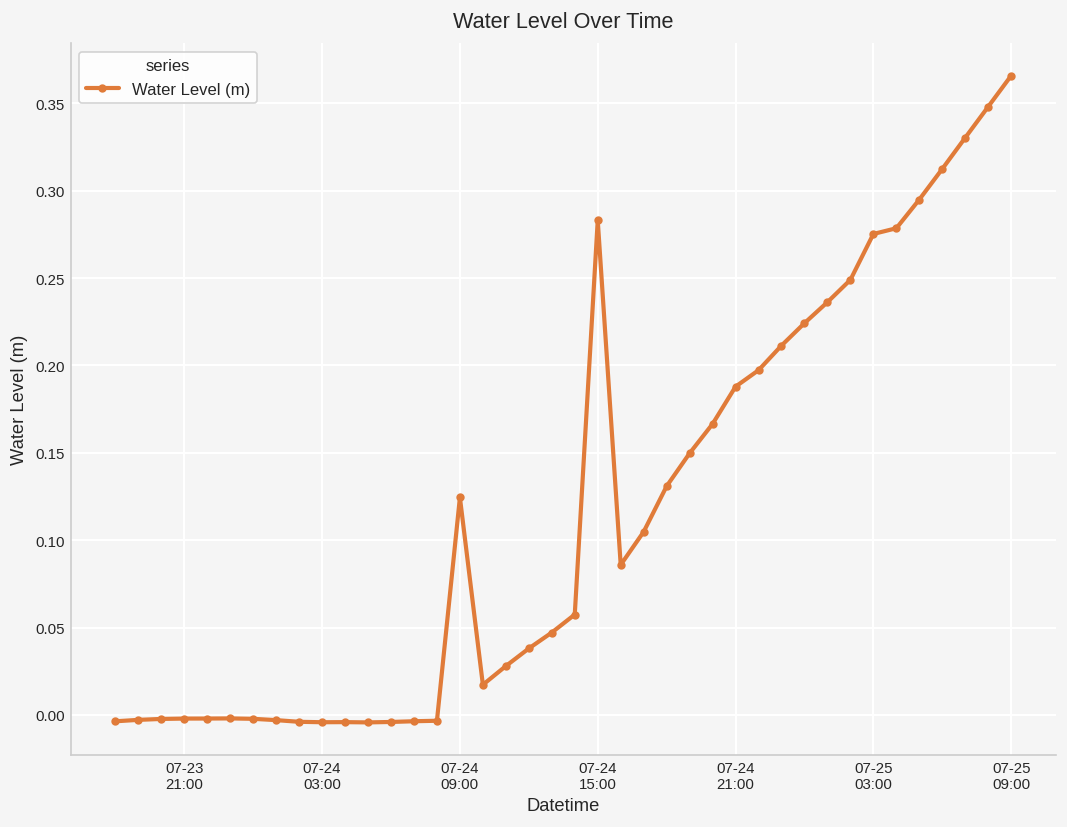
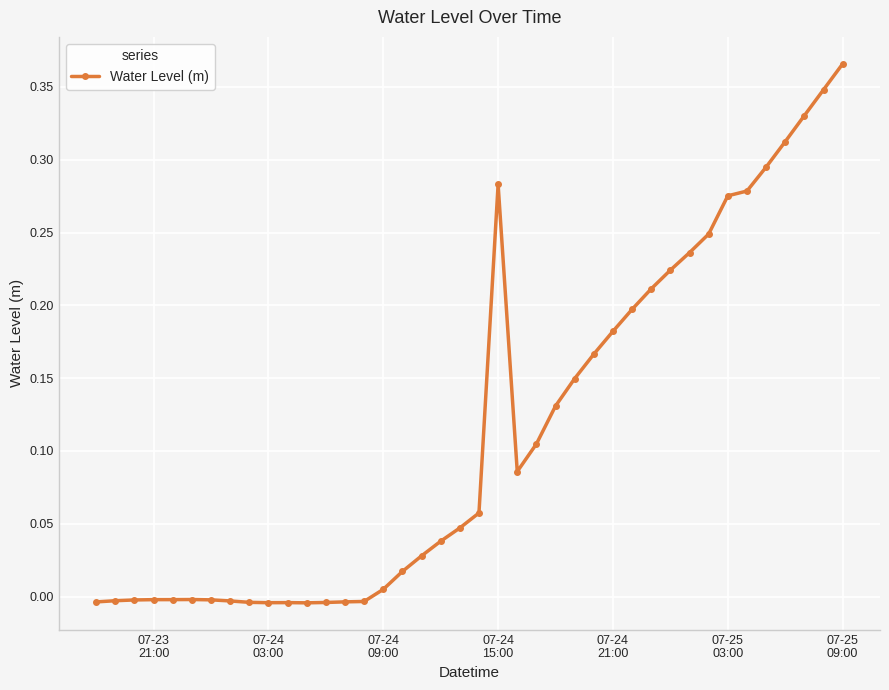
  {
    "07-23 21:00": -0.002,
    "07-24 03:00": -0.004,
-   "07-24 09:00": 0.124,
+   "07-24 09:00": 0.005,
    "07-24 15:00": 0.283,
-   "07-24 21:00": 0.188,
+   "07-24 21:00": 0.182,
    "07-25 03:00": 0.275,
    "07-25 09:00": 0.366
  }
